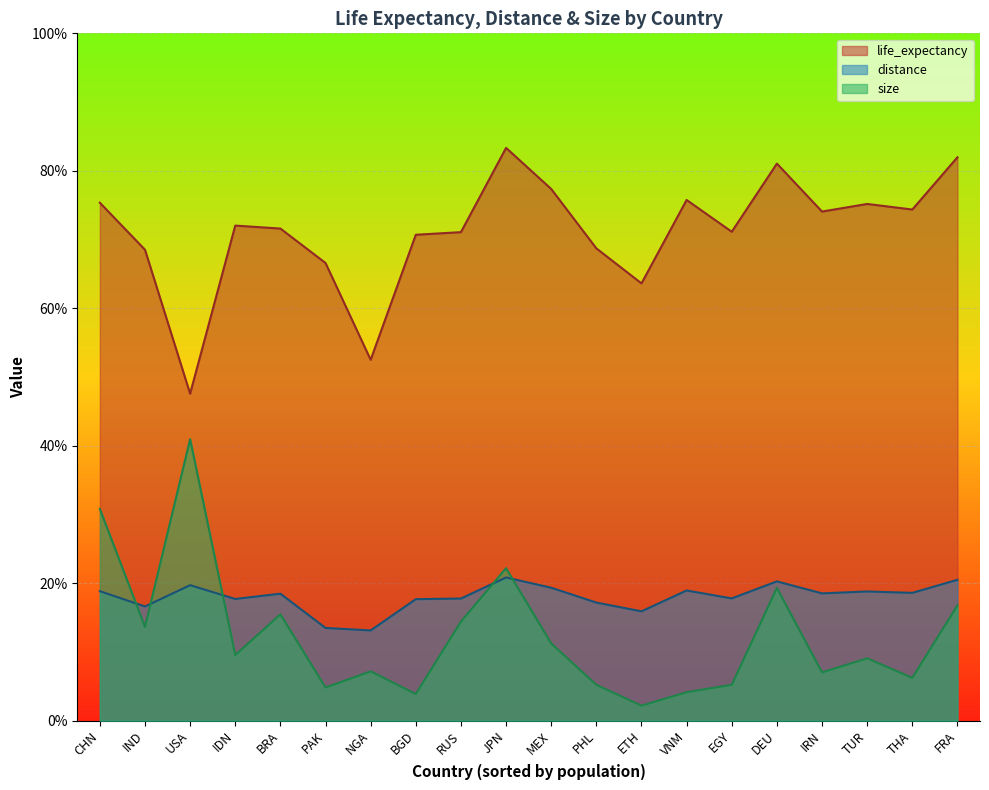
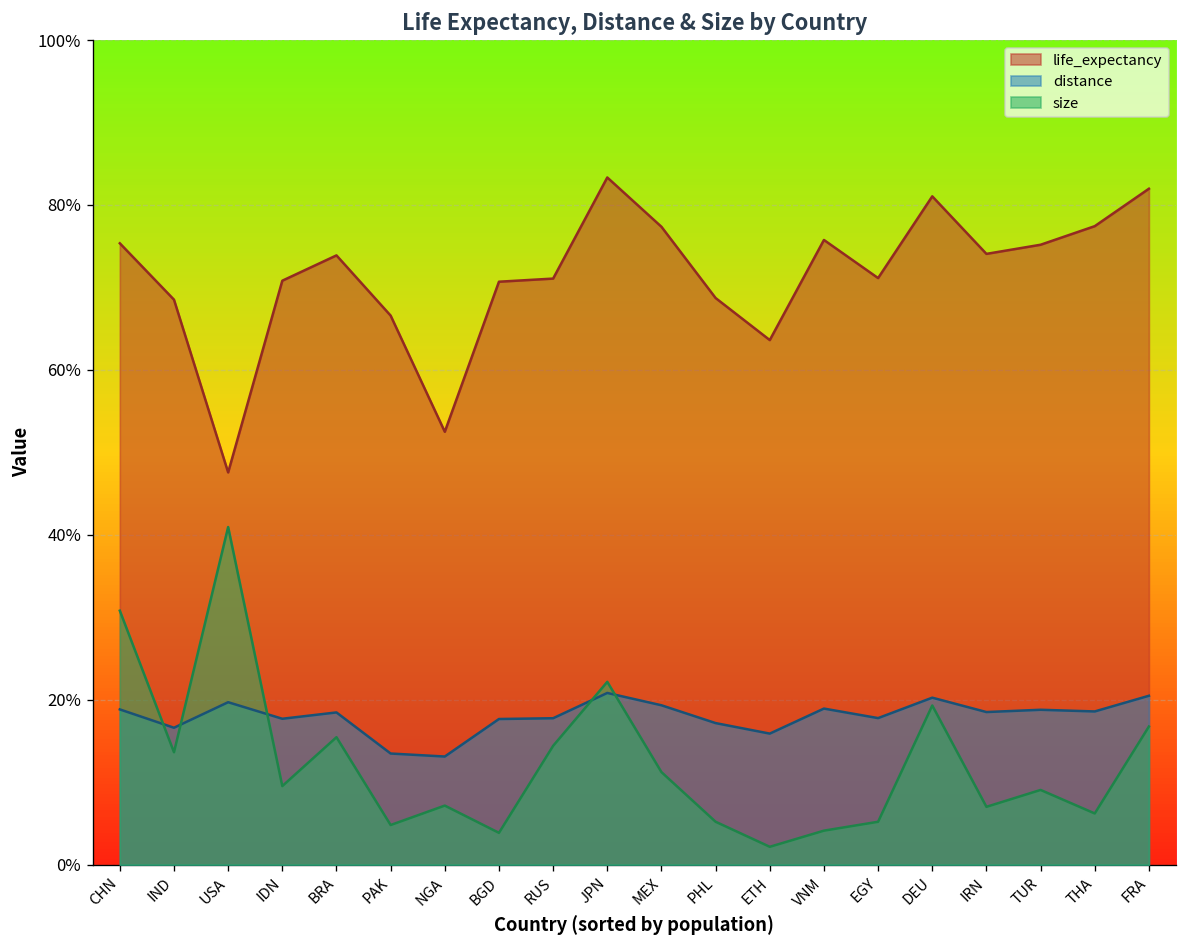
  {
    "life_expectancy": {
      "CHN": "75%",
      "IND": "69%",
      "USA": "48%",
-     "IDN": "72%",
-     "BRA": "72%",
+     "IDN": "71%",
+     "BRA": "74%",
      "PAK": "67%",
      "NGA": "52%",
      "BGD": "71%",
      "RUS": "71%",
      "JPN": "83%",
      "MEX": "77%",
      "PHL": "69%",
      "ETH": "64%",
      "VNM": "76%",
      "EGY": "71%",
      "DEU": "81%",
      "IRN": "74%",
      "TUR": "75%",
-     "THA": "74%",
+     "THA": "77%",
      "FRA": "82%"
    },
    "distance": {
      "CHN": "19%",
      "IND": "17%",
      "USA": "20%",
      "IDN": "18%",
      "BRA": "18%",
      "PAK": "13%",
      "NGA": "13%",
      "BGD": "18%",
      "RUS": "18%",
      "JPN": "21%",
      "MEX": "19%",
      "PHL": "17%",
      "ETH": "16%",
      "VNM": "19%",
      "EGY": "18%",
      "DEU": "20%",
      "IRN": "19%",
      "TUR": "19%",
      "THA": "19%",
      "FRA": "20%"
    },
    "size": {
      "CHN": "31%",
      "IND": "14%",
      "USA": "41%",
      "IDN": "10%",
      "BRA": "15%",
      "PAK": "5%",
      "NGA": "7%",
      "BGD": "4%",
      "RUS": "14%",
      "JPN": "22%",
      "MEX": "11%",
      "PHL": "5%",
      "ETH": "2%",
      "VNM": "4%",
      "EGY": "5%",
      "DEU": "19%",
      "IRN": "7%",
      "TUR": "9%",
      "THA": "6%",
      "FRA": "17%"
    }
  }
